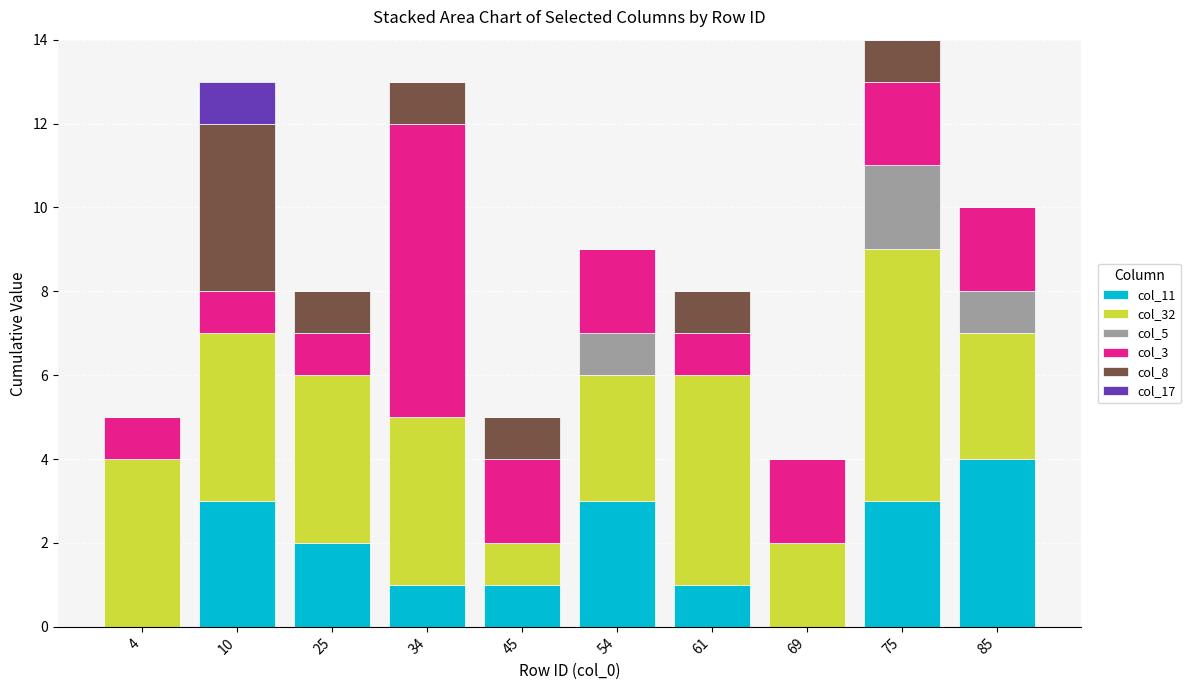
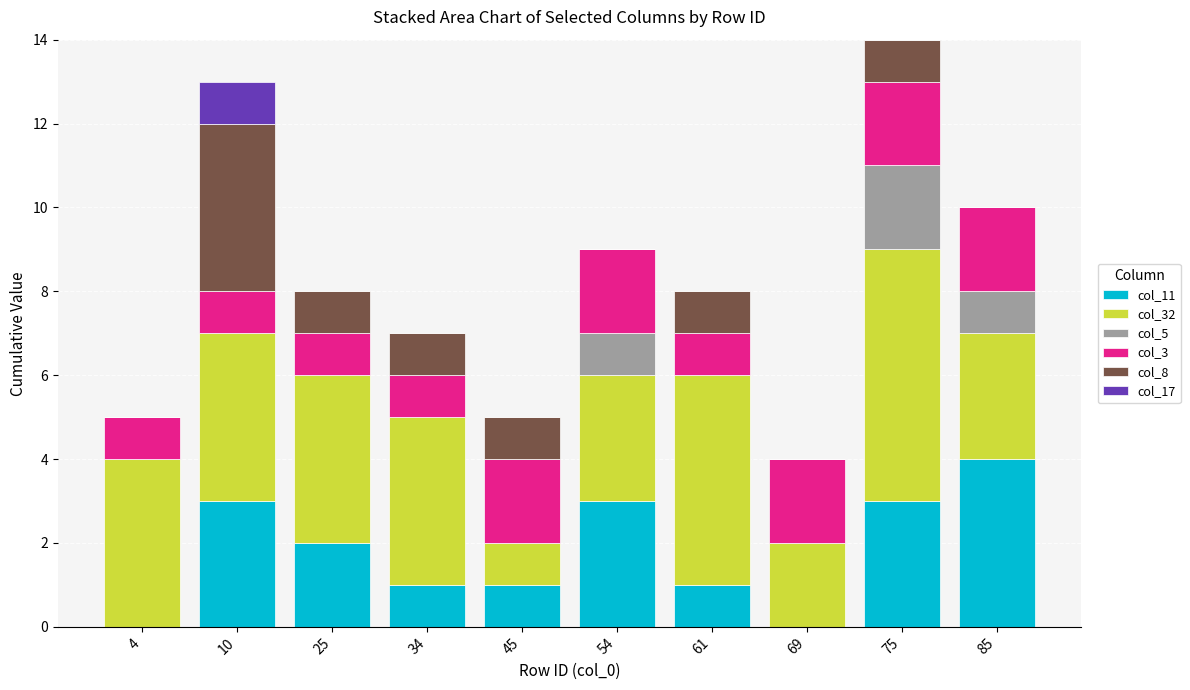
  {
    "col_11": {
      "4": 0,
      "10": 3,
      "25": 2,
      "34": 1,
      "45": 1,
      "54": 3,
      "61": 1,
      "69": 0,
      "75": 3,
      "85": 4
    },
    "col_32": {
      "4": 4,
      "10": 4,
      "25": 4,
      "34": 4,
      "45": 1,
      "54": 3,
      "61": 5,
      "69": 2,
      "75": 6,
      "85": 3
    },
    "col_5": {
      "4": 0,
      "10": 0,
      "25": 0,
      "34": 0,
      "45": 0,
      "54": 1,
      "61": 0,
      "69": 0,
      "75": 2,
      "85": 1
    },
    "col_3": {
      "4": 1,
      "10": 1,
      "25": 1,
-     "34": 7,
+     "34": 1,
      "45": 2,
      "54": 2,
      "61": 1,
      "69": 2,
      "75": 2,
      "85": 2
    },
    "col_8": {
      "4": 0,
      "10": 4,
      "25": 1,
      "34": 1,
      "45": 1,
      "54": 0,
      "61": 1,
      "69": 0,
      "75": 1,
      "85": 0
    },
    "col_17": {
      "4": 0,
      "10": 1,
      "25": 0,
      "34": 0,
      "45": 0,
      "54": 0,
      "61": 0,
      "69": 0,
      "75": 0,
      "85": 0
    }
  }
